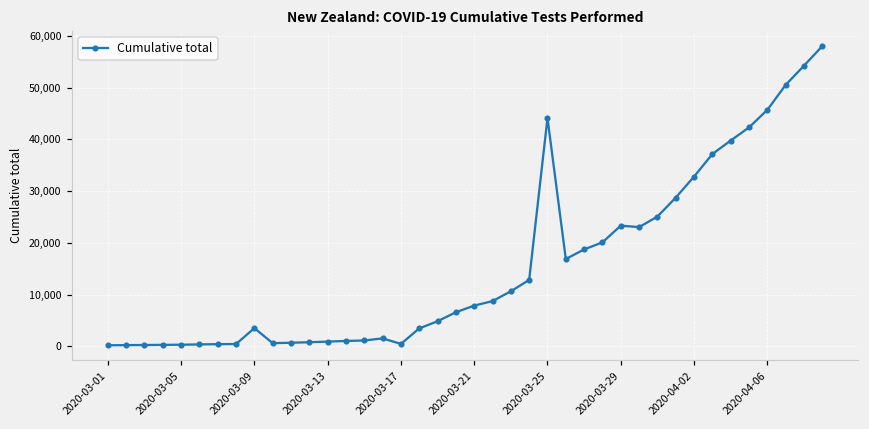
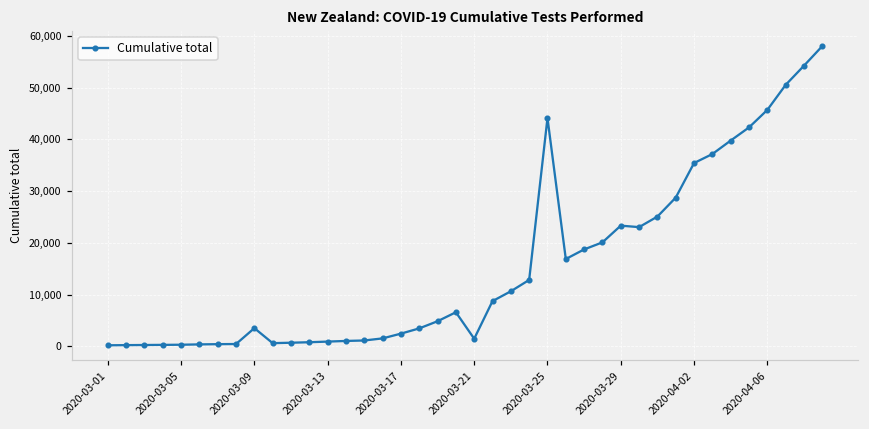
  {
    "2020-03-01": "0",
    "2020-03-05": "0",
    "2020-03-09": "4,000",
    "2020-03-13": "1,000",
-   "2020-03-17": "0",
-   "2020-03-21": "8,000",
+   "2020-03-17": "2,000",
+   "2020-03-21": "1,000",
    "2020-03-25": "44,000",
    "2020-03-29": "23,000",
-   "2020-04-02": "33,000",
+   "2020-04-02": "35,000",
    "2020-04-06": "46,000"
  }
